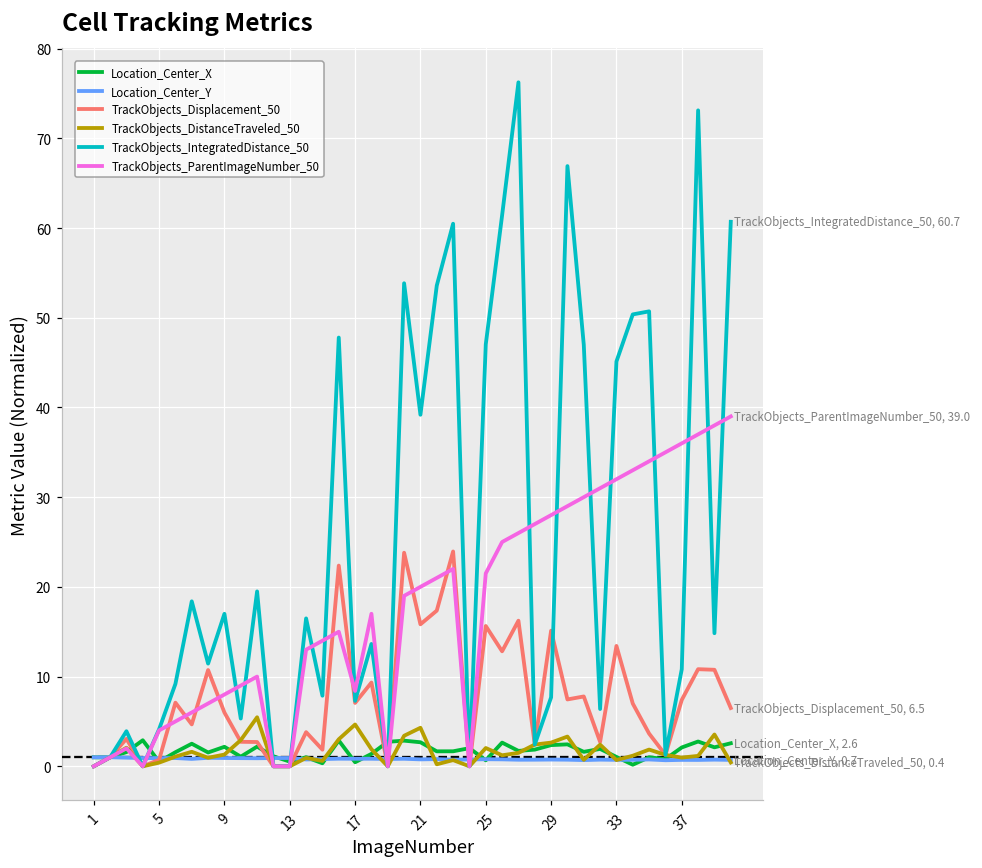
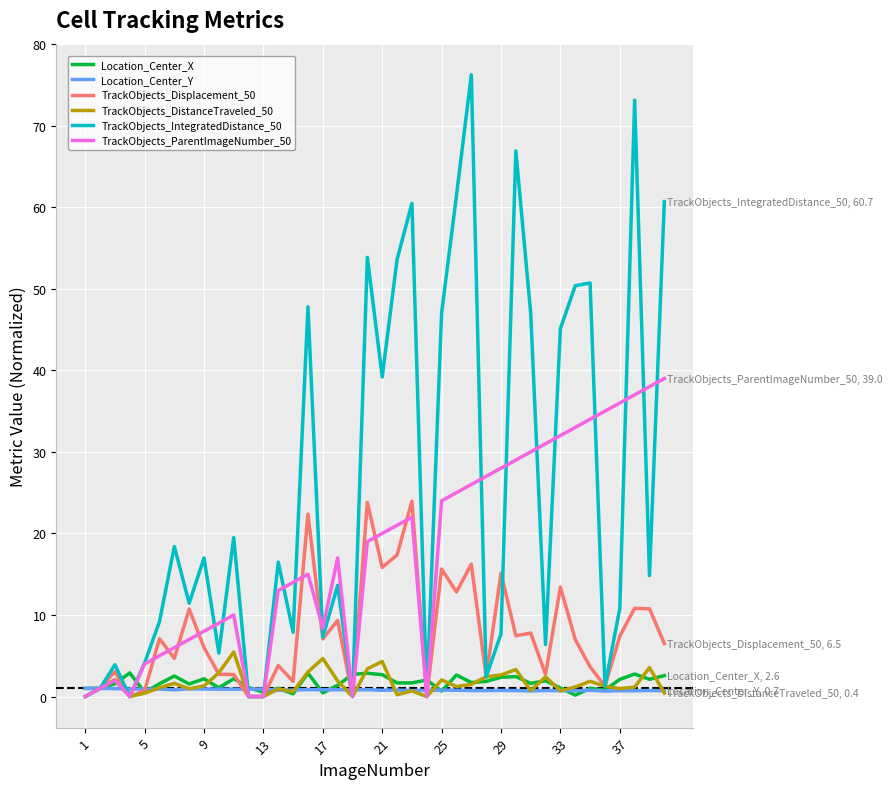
  {
    "Location_Center_X": {
      "9": 2,
      "13": 1,
      "17": 0,
      "21": 3,
      "33": 1,
      "37": 2
    },
    "Location_Center_Y": {
      "9": 1,
      "13": 1,
      "17": 1,
      "21": 1,
      "29": 1
    },
    "TrackObjects_Displacement_50": {
      "9": 6,
      "21": 16,
      "25": 16,
      "29": 15,
      "33": 13,
      "37": 7
    },
    "TrackObjects_DistanceTraveled_50": {
      "9": 1,
      "17": 5,
      "21": 4,
      "25": 2
    },
    "TrackObjects_IntegratedDistance_50": {
      "9": 17,
      "21": 39,
      "25": 47,
      "29": 8,
      "33": 45,
      "37": 11
    },
    "TrackObjects_ParentImageNumber_50": {
      "9": 8,
      "17": 8,
      "21": 20,
-     "25": 22,
+     "25": 24,
      "29": 28,
      "33": 32,
      "37": 36
    }
  }
